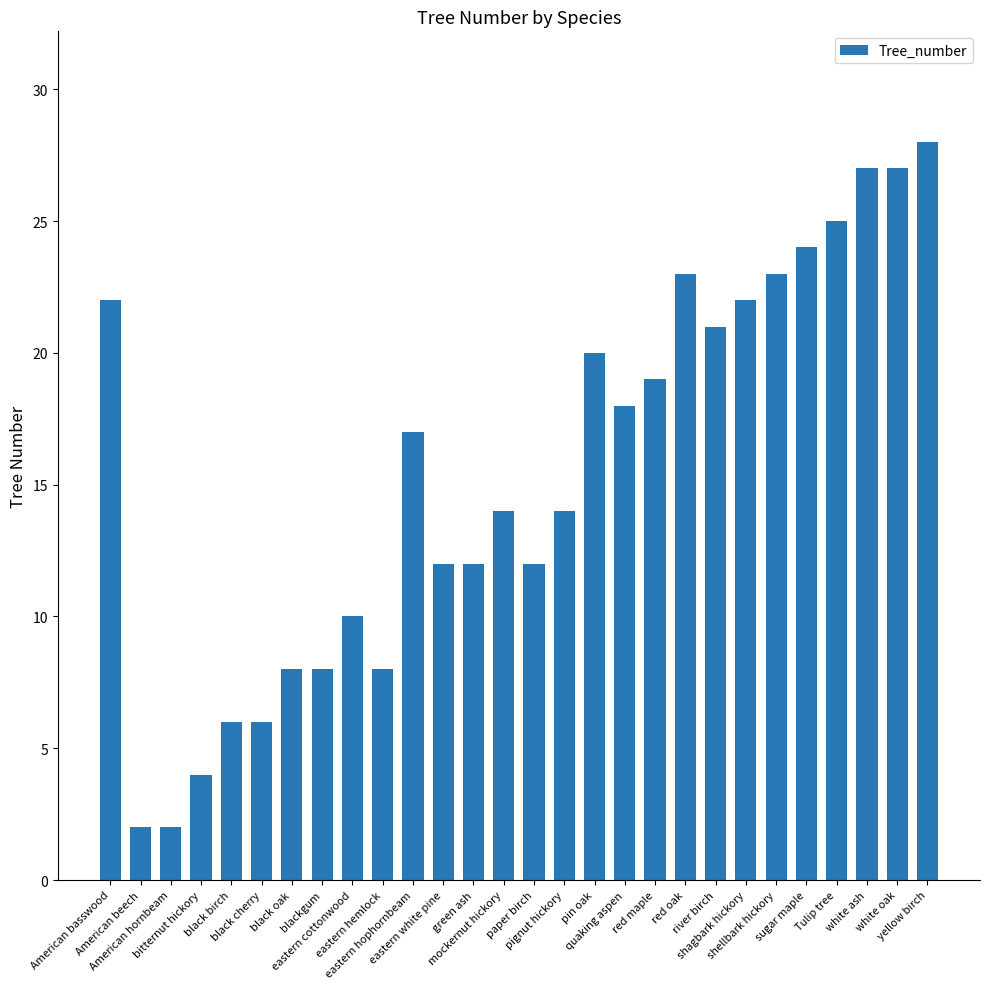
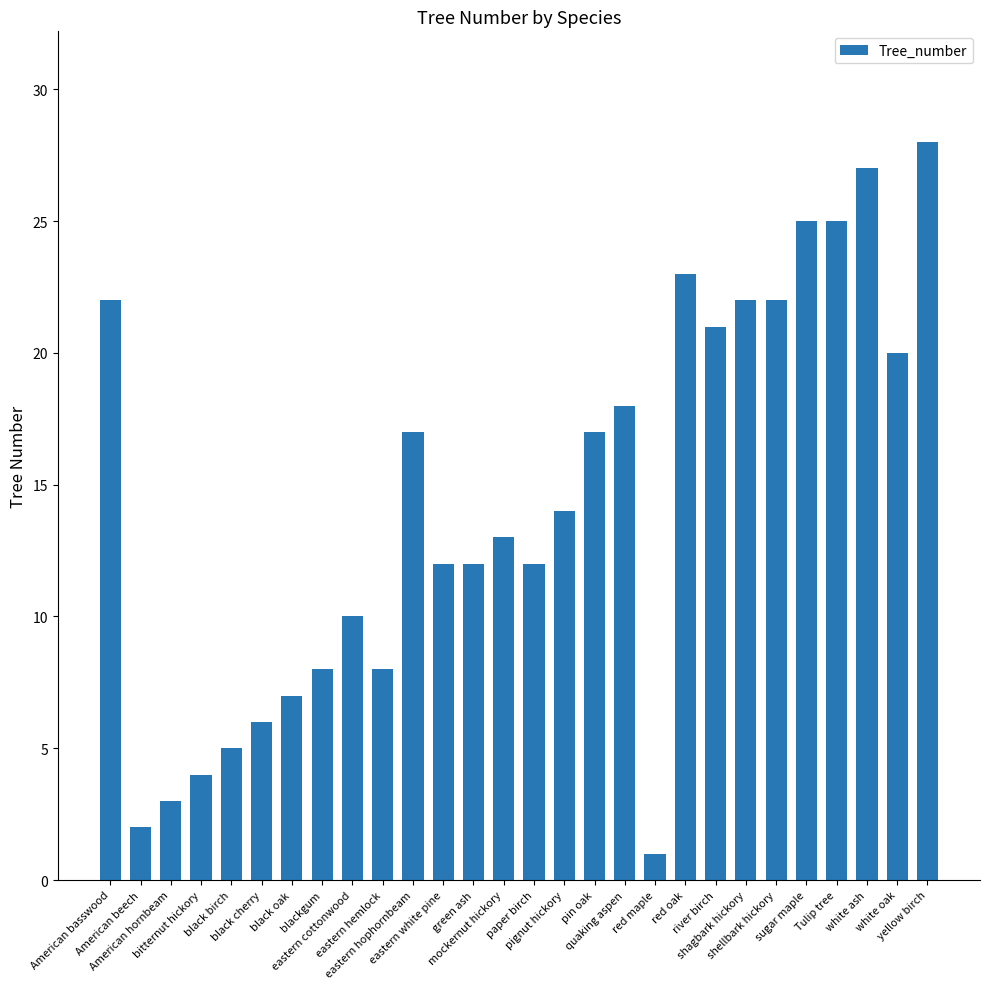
  {
    "American basswood": 22,
    "American beech": 2,
-   "American hornbeam": 2,
+   "American hornbeam": 3,
    "bitternut hickory": 4,
-   "black birch": 6,
+   "black birch": 5,
    "black cherry": 6,
-   "black oak": 8,
+   "black oak": 7,
    "blackgum": 8,
    "eastern cottonwood": 10,
    "eastern hemlock": 8,
    "eastern hophornbeam": 17,
    "eastern white pine": 12,
    "green ash": 12,
-   "mockernut hickory": 14,
+   "mockernut hickory": 13,
    "paper birch": 12,
    "pignut hickory": 14,
-   "pin oak": 20,
+   "pin oak": 17,
    "quaking aspen": 18,
-   "red maple": 19,
+   "red maple": 1,
    "red oak": 23,
    "river birch": 21,
    "shagbark hickory": 22,
-   "shellbark hickory": 23,
-   "sugar maple": 24,
+   "shellbark hickory": 22,
+   "sugar maple": 25,
    "Tulip tree": 25,
    "white ash": 27,
-   "white oak": 27,
+   "white oak": 20,
    "yellow birch": 28
  }
